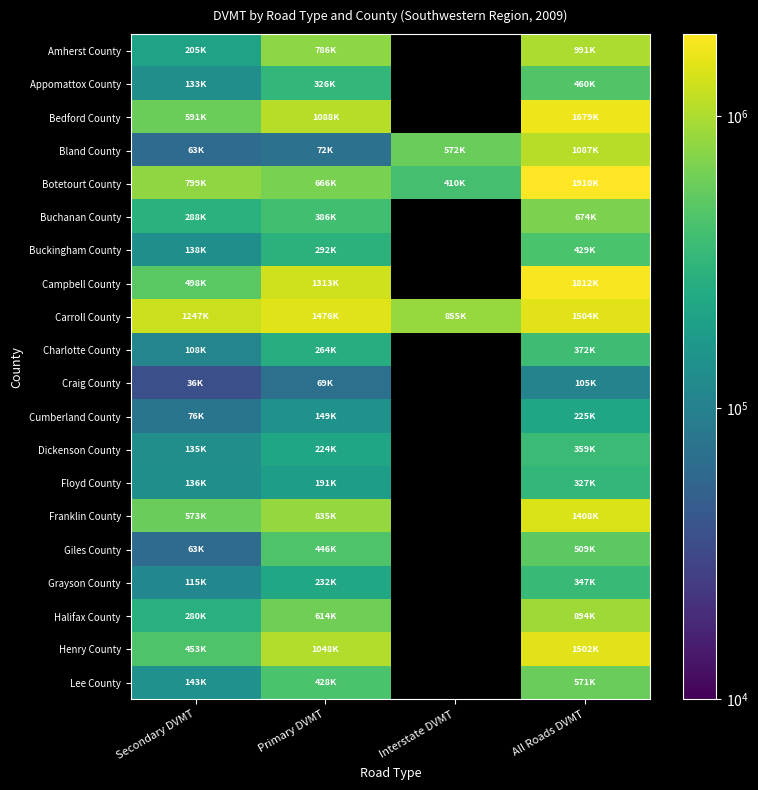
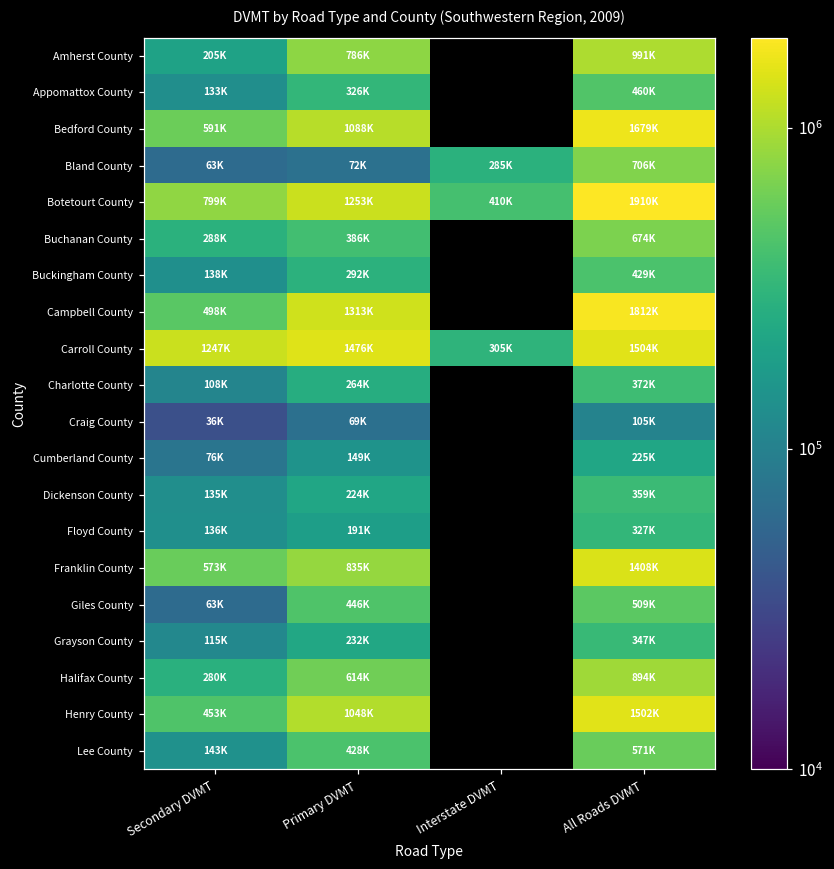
  {
    "Amherst County": {
      "Secondary DVMT": "205K",
      "Primary DVMT": "786K",
      "All Roads DVMT": "991K"
    },
    "Appomattox County": {
      "Secondary DVMT": "133K",
      "Primary DVMT": "326K",
      "All Roads DVMT": "460K"
    },
    "Bedford County": {
      "Secondary DVMT": "591K",
      "Primary DVMT": "1088K",
      "All Roads DVMT": "1679K"
    },
    "Bland County": {
      "Secondary DVMT": "63K",
      "Primary DVMT": "72K",
-     "Interstate DVMT": "572K",
-     "All Roads DVMT": "1087K"
+     "Interstate DVMT": "285K",
+     "All Roads DVMT": "706K"
    },
    "Botetourt County": {
      "Secondary DVMT": "799K",
-     "Primary DVMT": "666K",
+     "Primary DVMT": "1253K",
      "Interstate DVMT": "410K",
      "All Roads DVMT": "1910K"
    },
    "Buchanan County": {
      "Secondary DVMT": "288K",
      "Primary DVMT": "386K",
      "All Roads DVMT": "674K"
    },
    "Buckingham County": {
      "Secondary DVMT": "138K",
      "Primary DVMT": "292K",
      "All Roads DVMT": "429K"
    },
    "Campbell County": {
      "Secondary DVMT": "498K",
      "Primary DVMT": "1313K",
      "All Roads DVMT": "1812K"
    },
    "Carroll County": {
      "Secondary DVMT": "1247K",
      "Primary DVMT": "1476K",
-     "Interstate DVMT": "855K",
+     "Interstate DVMT": "305K",
      "All Roads DVMT": "1504K"
    },
    "Charlotte County": {
      "Secondary DVMT": "108K",
      "Primary DVMT": "264K",
      "All Roads DVMT": "372K"
    },
    "Craig County": {
      "Secondary DVMT": "36K",
      "Primary DVMT": "69K",
      "All Roads DVMT": "105K"
    },
    "Cumberland County": {
      "Secondary DVMT": "76K",
      "Primary DVMT": "149K",
      "All Roads DVMT": "225K"
    },
    "Dickenson County": {
      "Secondary DVMT": "135K",
      "Primary DVMT": "224K",
      "All Roads DVMT": "359K"
    },
    "Floyd County": {
      "Secondary DVMT": "136K",
      "Primary DVMT": "191K",
      "All Roads DVMT": "327K"
    },
    "Franklin County": {
      "Secondary DVMT": "573K",
      "Primary DVMT": "835K",
      "All Roads DVMT": "1408K"
    },
    "Giles County": {
      "Secondary DVMT": "63K",
      "Primary DVMT": "446K",
      "All Roads DVMT": "509K"
    },
    "Grayson County": {
      "Secondary DVMT": "115K",
      "Primary DVMT": "232K",
      "All Roads DVMT": "347K"
    },
    "Halifax County": {
      "Secondary DVMT": "280K",
      "Primary DVMT": "614K",
      "All Roads DVMT": "894K"
    },
    "Henry County": {
      "Secondary DVMT": "453K",
      "Primary DVMT": "1048K",
      "All Roads DVMT": "1502K"
    },
    "Lee County": {
      "Secondary DVMT": "143K",
      "Primary DVMT": "428K",
      "All Roads DVMT": "571K"
    }
  }
